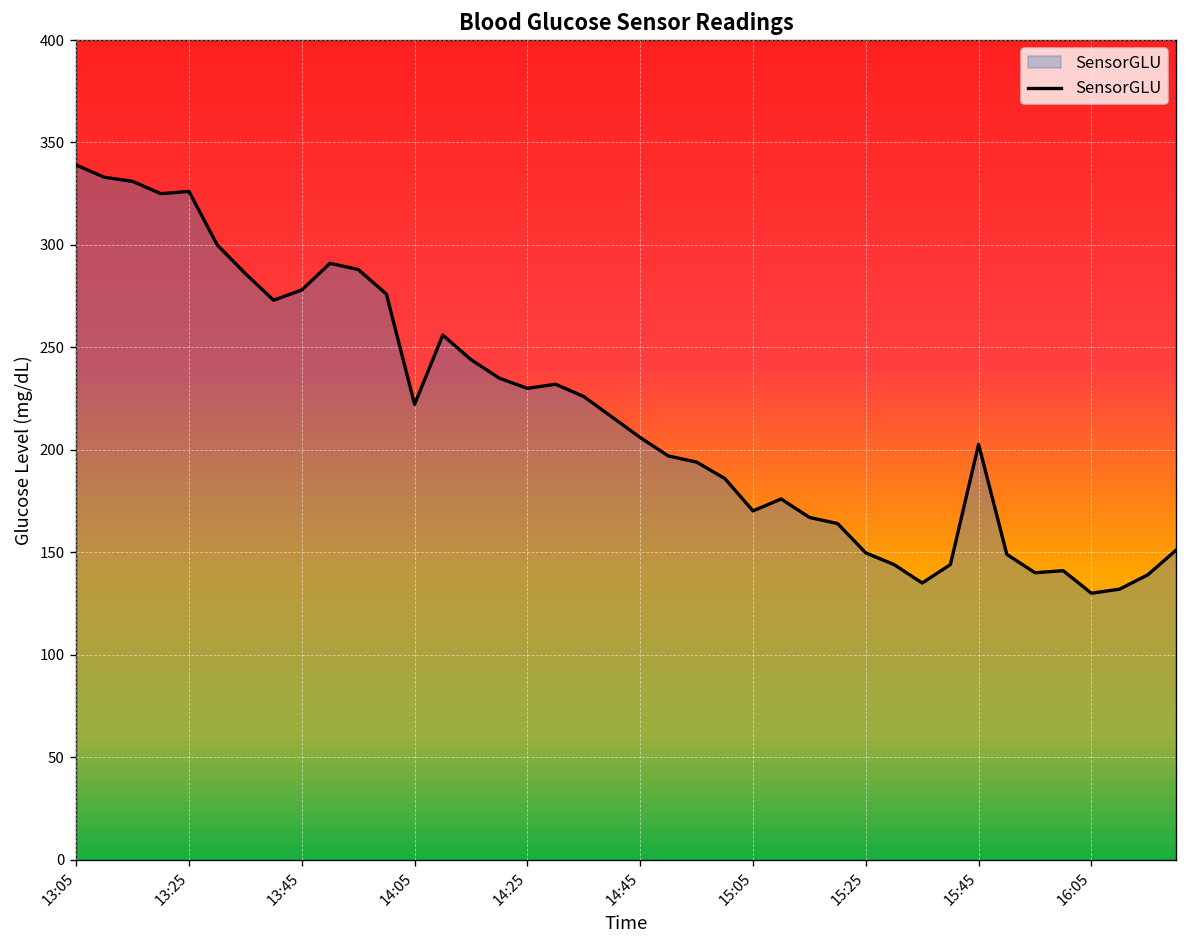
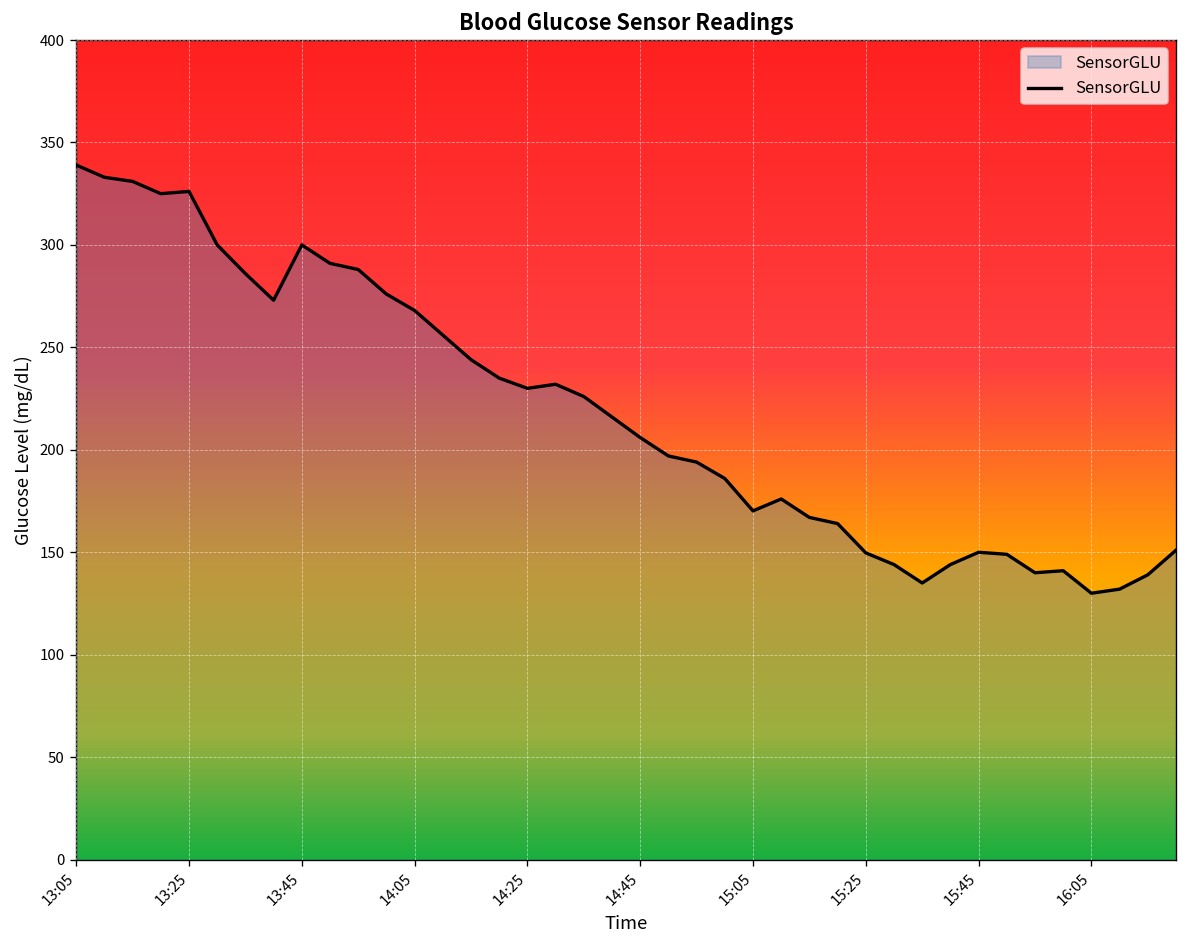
  {
    "13:05": 339,
    "13:25": 326,
-   "13:45": 278,
-   "14:05": 222,
+   "13:45": 300,
+   "14:05": 268,
    "14:25": 230,
    "14:45": 206,
    "15:05": 170,
    "15:25": 150,
-   "15:45": 203,
+   "15:45": 150,
    "16:05": 130
  }
